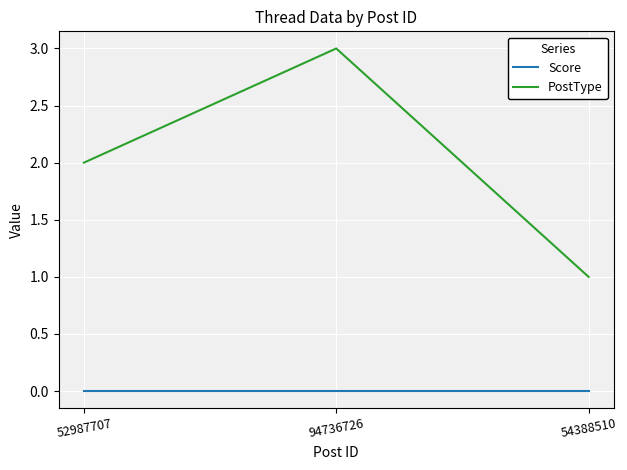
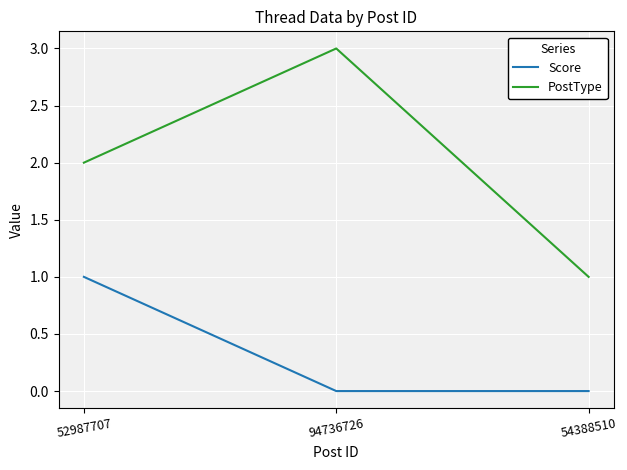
  {
    "Score": {
-     "52987707": 0,
+     "52987707": 1,
      "94736726": 0,
      "54388510": 0
    },
    "PostType": {
      "52987707": 2,
      "94736726": 3,
      "54388510": 1
    }
  }
